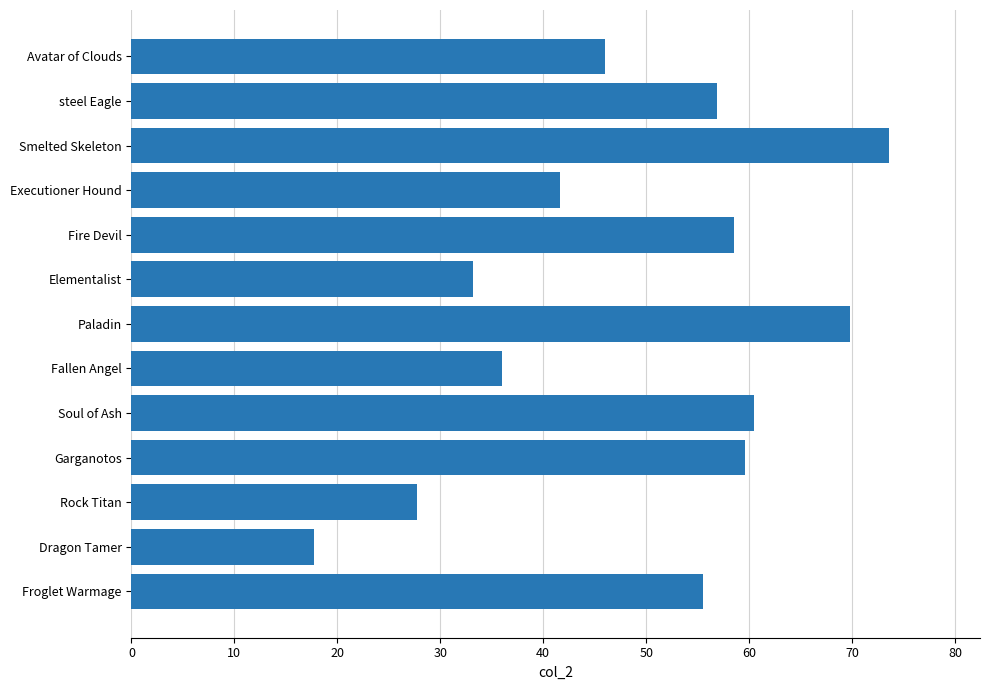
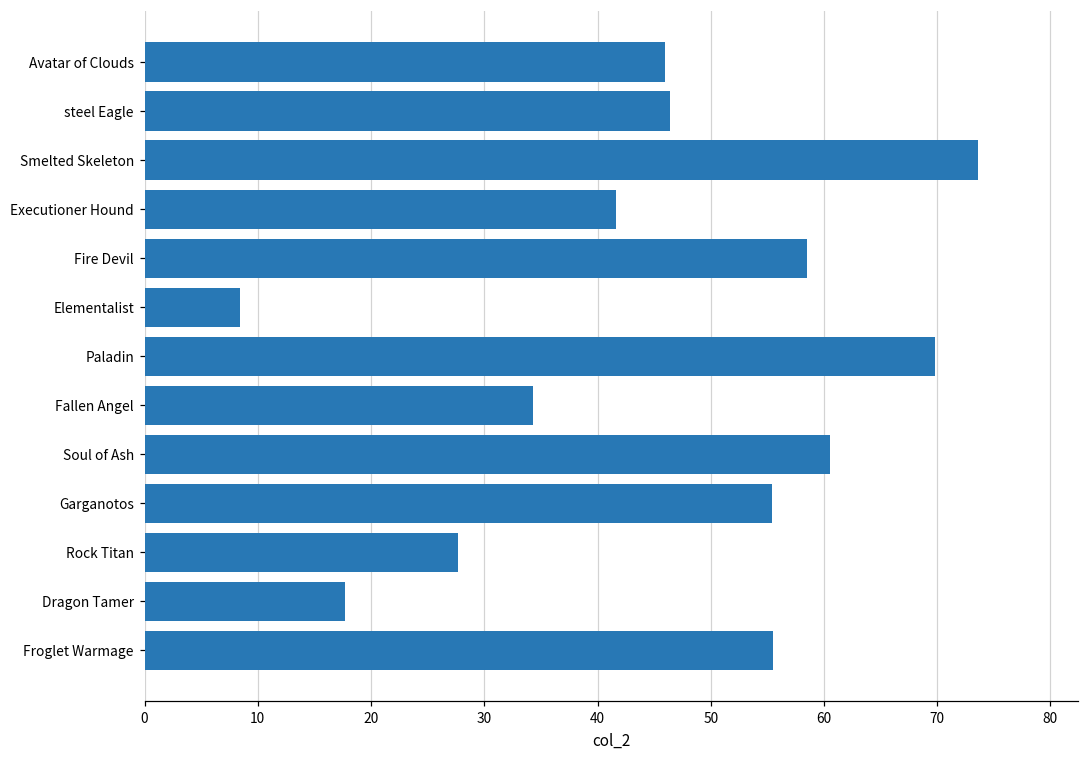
  {
    "Avatar of Clouds": 46.0,
-   "steel Eagle": 56.9,
+   "steel Eagle": 46.4,
    "Smelted Skeleton": 73.6,
    "Executioner Hound": 41.6,
    "Fire Devil": 58.5,
-   "Elementalist": 33.2,
+   "Elementalist": 8.4,
    "Paladin": 69.8,
-   "Fallen Angel": 36.0,
+   "Fallen Angel": 34.3,
    "Soul of Ash": 60.5,
-   "Garganotos": 59.6,
+   "Garganotos": 55.4,
    "Rock Titan": 27.7,
    "Dragon Tamer": 17.7,
    "Froglet Warmage": 55.5
  }
